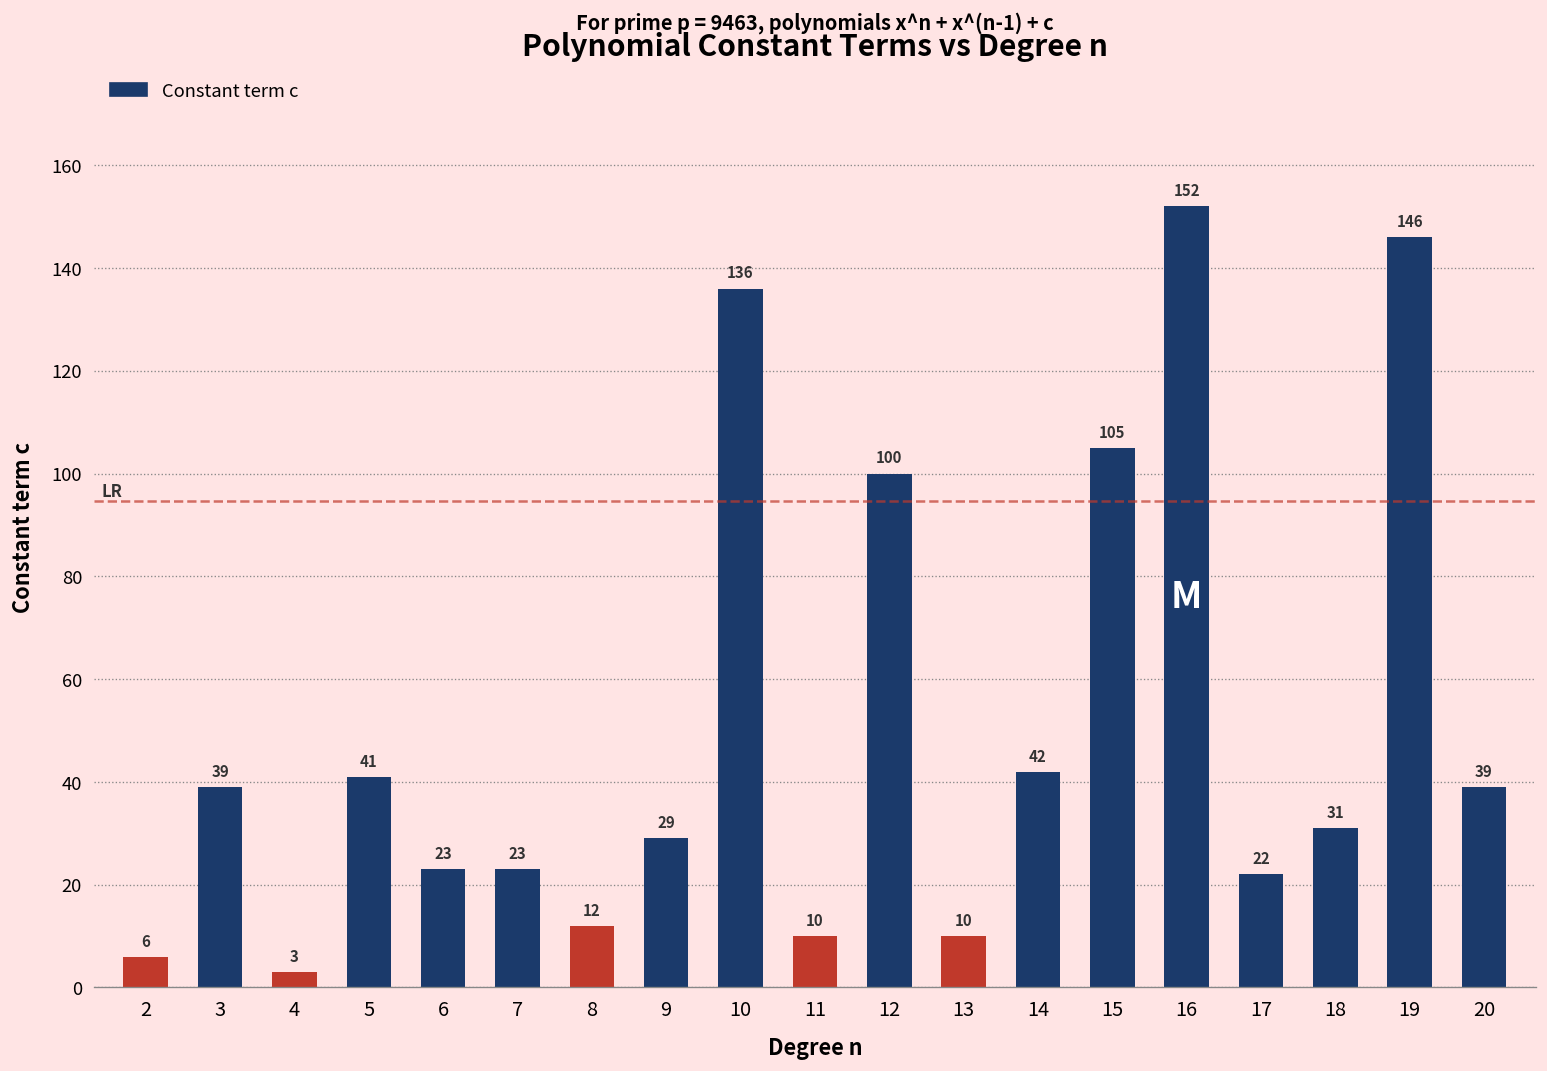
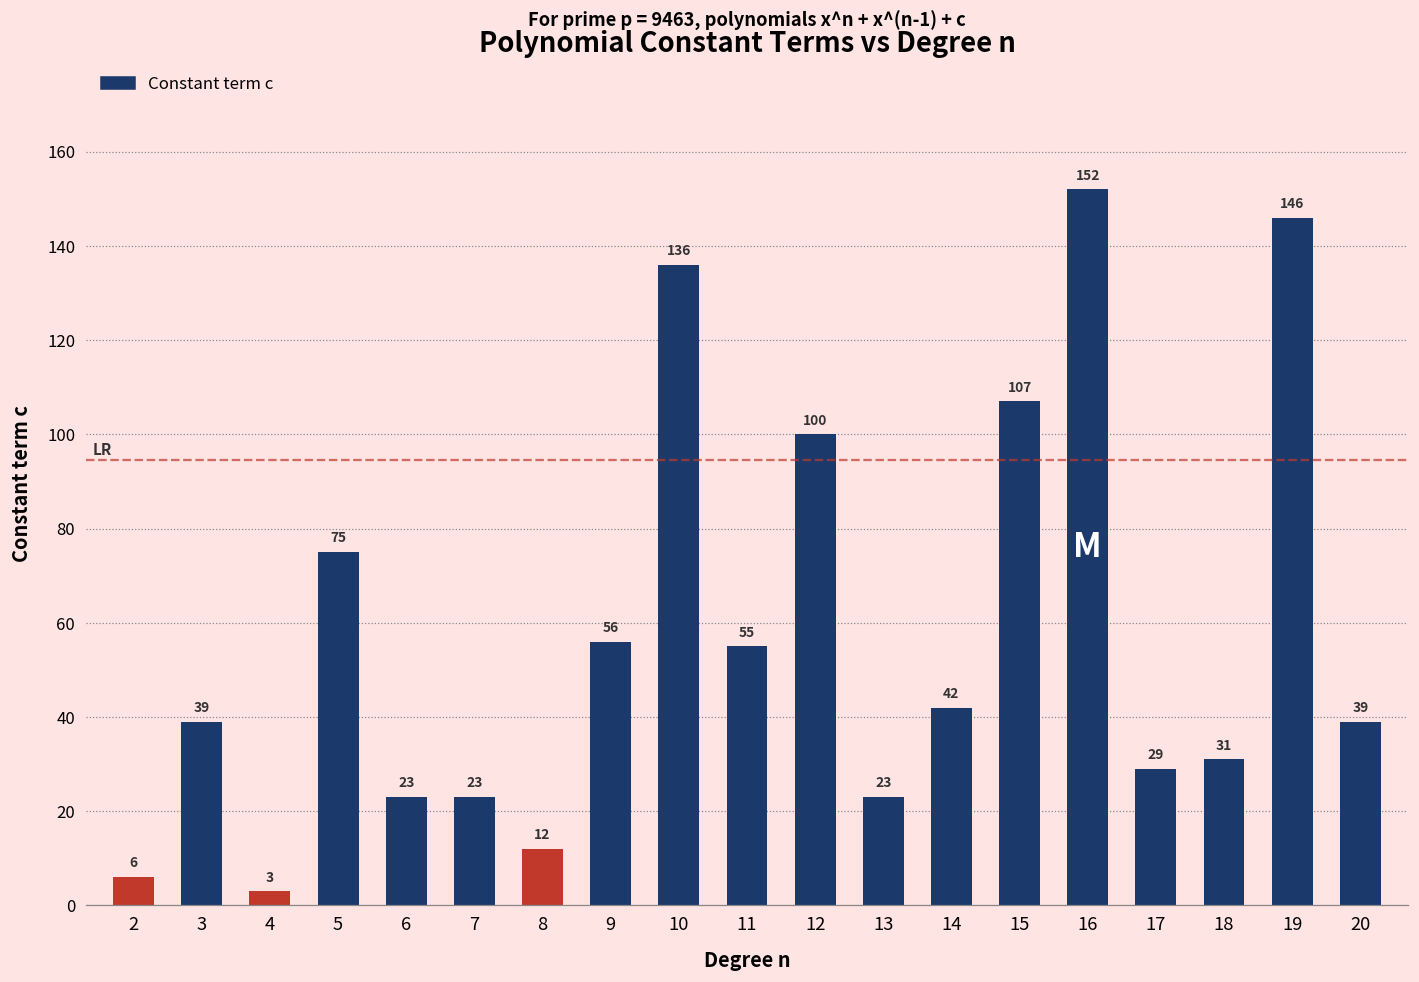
  {
    "2": 6,
    "3": 39,
    "4": 3,
-   "5": 41,
+   "5": 75,
    "6": 23,
    "7": 23,
    "8": 12,
-   "9": 29,
+   "9": 56,
    "10": 136,
-   "11": 10,
+   "11": 55,
    "12": 100,
-   "13": 10,
+   "13": 23,
    "14": 42,
-   "15": 105,
+   "15": 107,
    "16": 152,
-   "17": 22,
+   "17": 29,
    "18": 31,
    "19": 146,
    "20": 39
  }
